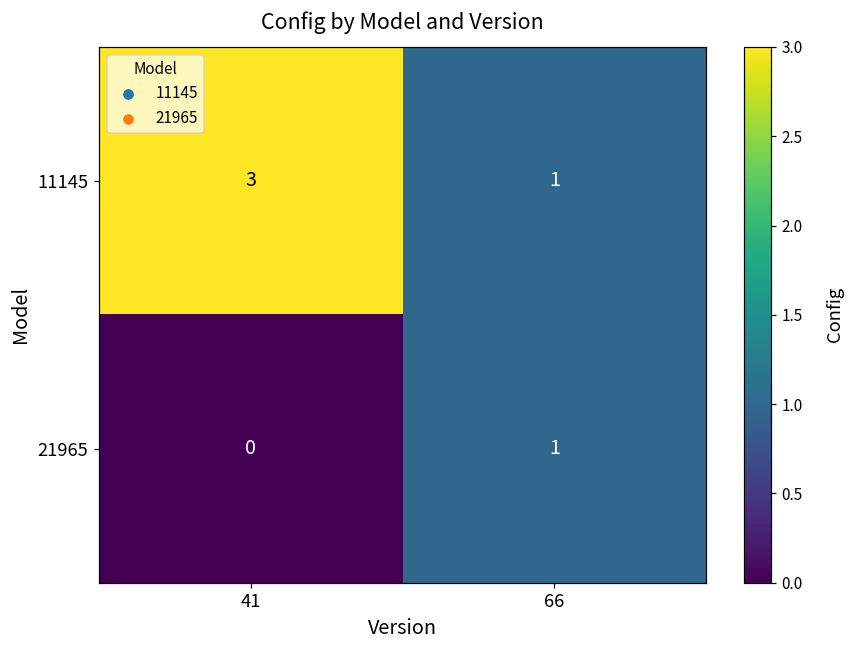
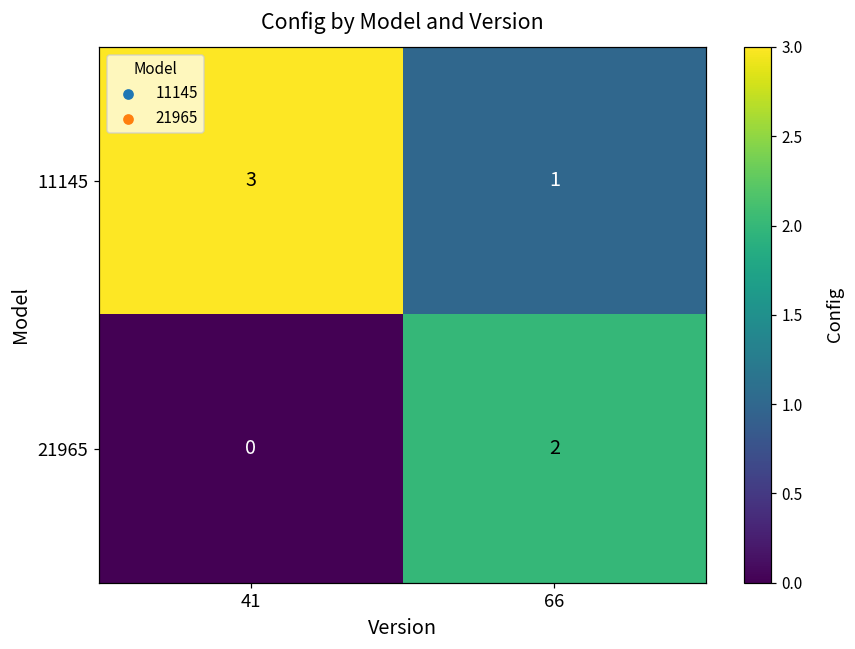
  {
    "11145": {
      "41": 3,
      "66": 1
    },
    "21965": {
      "41": 0,
-     "66": 1
+     "66": 2
    }
  }
